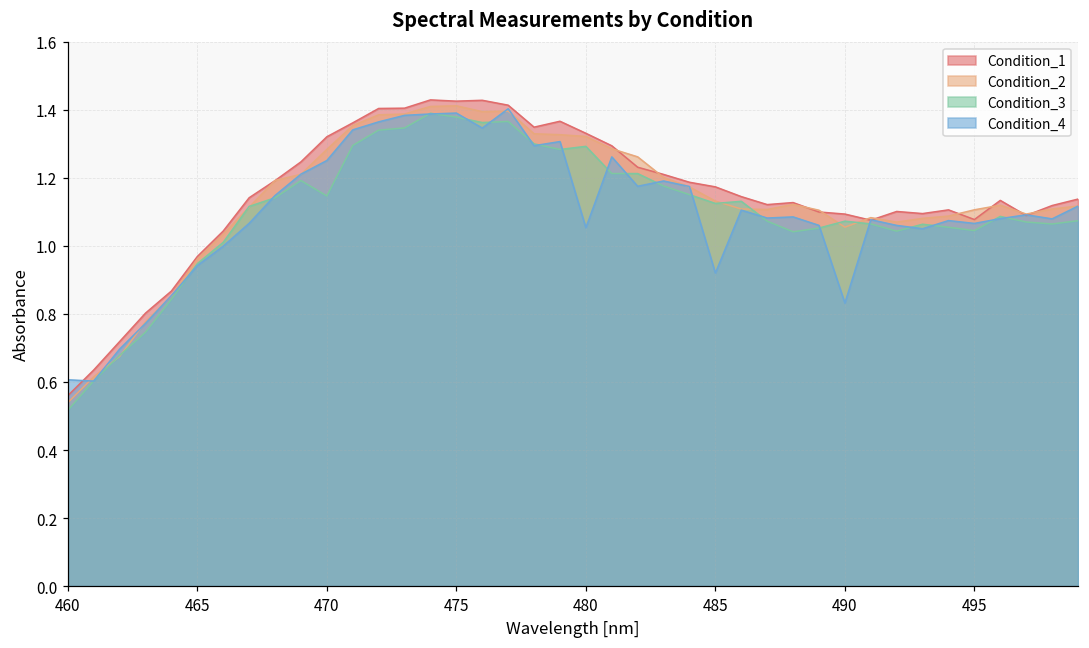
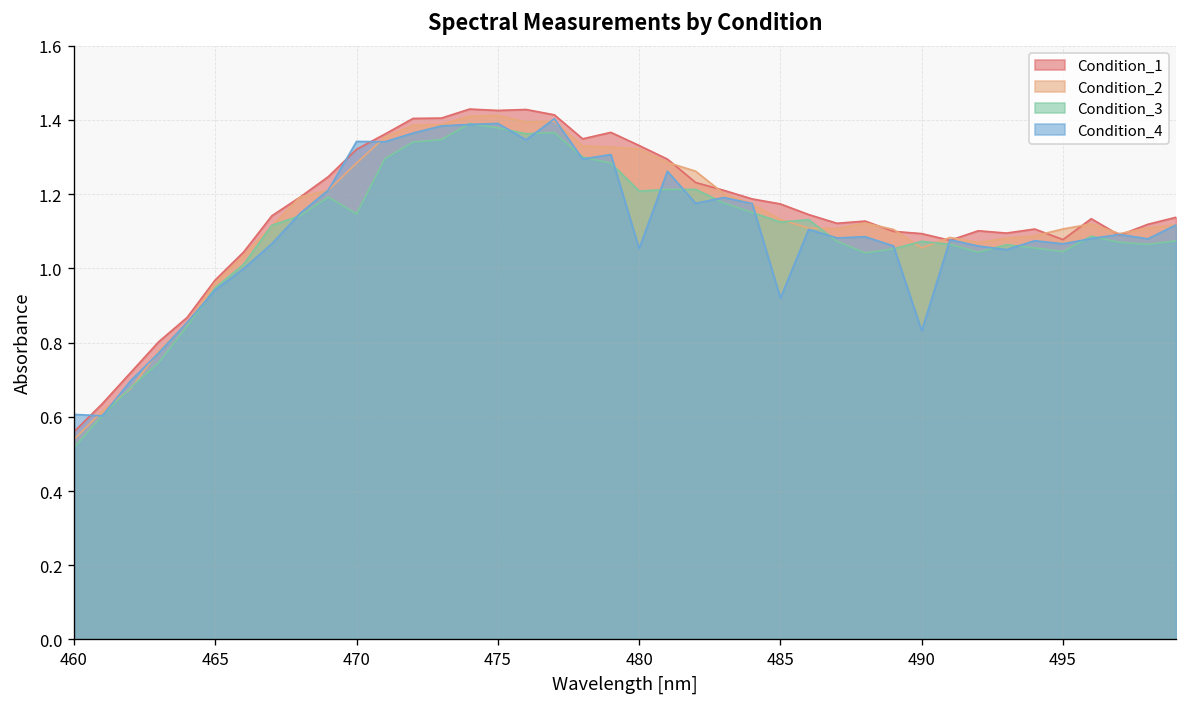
  {
    "Condition_3": {
      "460": 0.52,
      "470": 1.15,
      "475": 1.38,
-     "480": 1.29,
+     "480": 1.21,
      "490": 1.07,
      "495": 1.05
    },
    "Condition_4": {
      "460": 0.61,
-     "470": 1.25,
+     "470": 1.34,
      "475": 1.39,
      "480": 1.05,
      "485": 0.92,
      "490": 0.83,
      "495": 1.07
    }
  }
